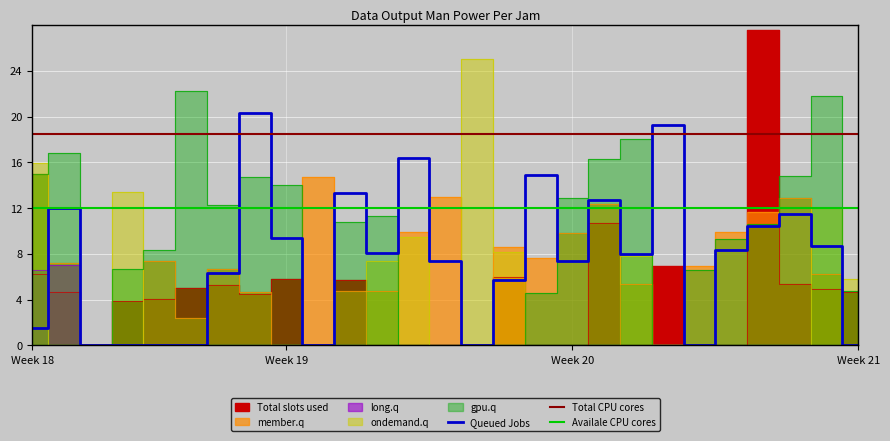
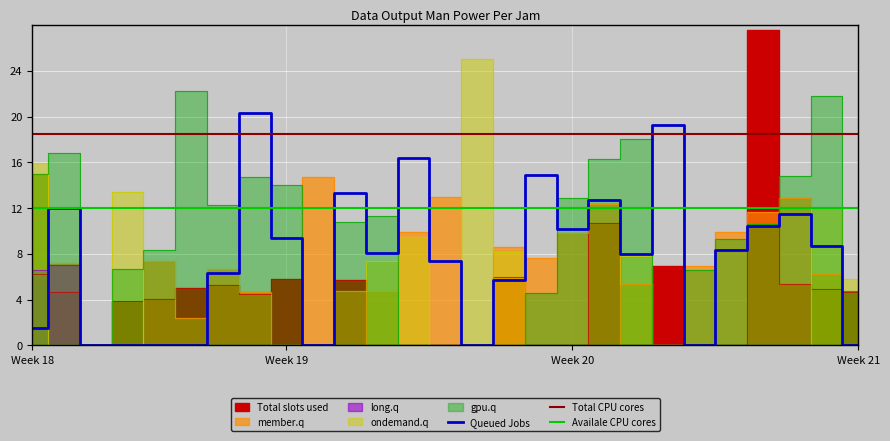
  {
    "Queued Jobs": {
      "Week 18": 1.5,
      "Week 19": 9.4,
-     "Week 20": 7.4
+     "Week 20": 10.2
    }
  }
